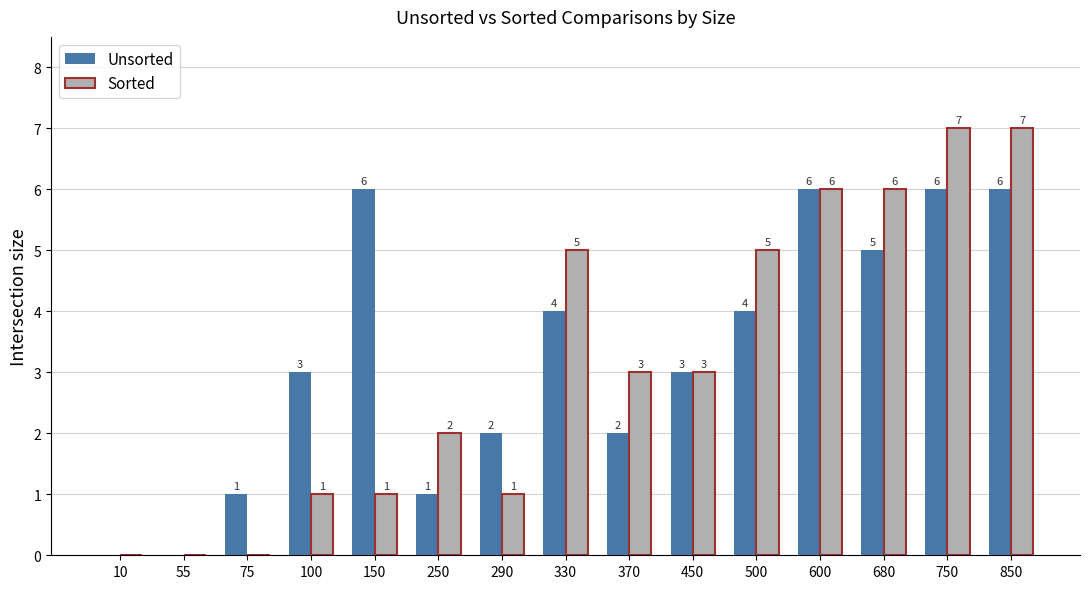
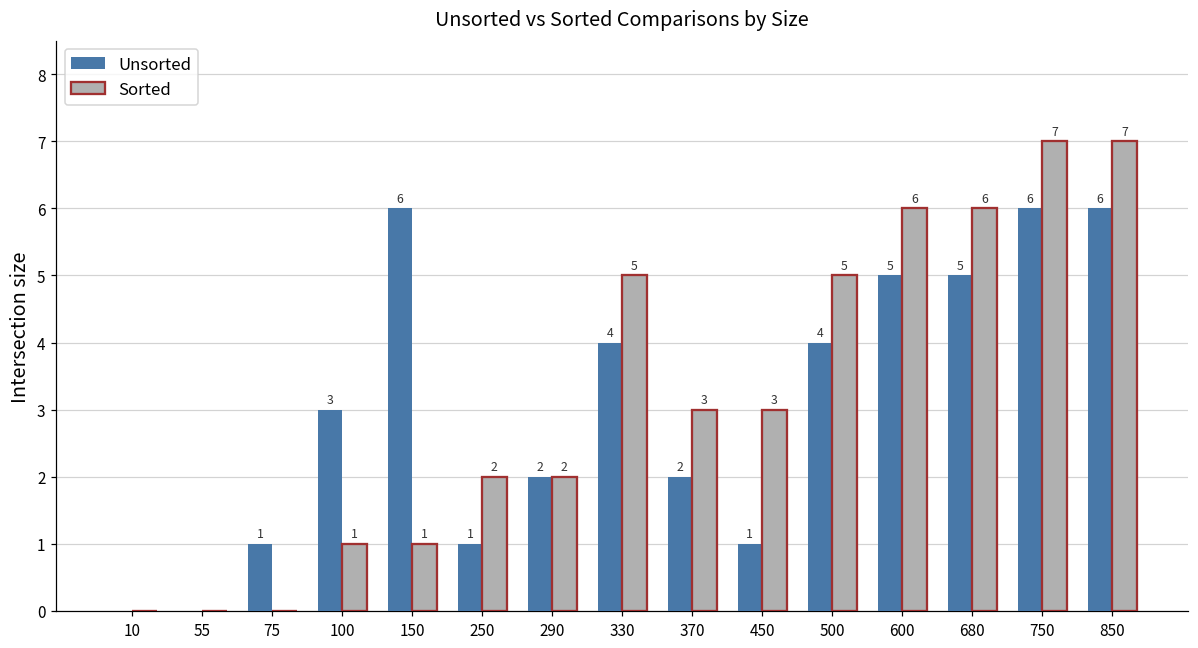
  {
    "Unsorted": {
      "75": 1,
      "100": 3,
      "150": 6,
      "250": 1,
      "290": 2,
      "330": 4,
      "370": 2,
-     "450": 3,
+     "450": 1,
      "500": 4,
-     "600": 6,
+     "600": 5,
      "680": 5,
      "750": 6,
      "850": 6
    },
    "Sorted": {
      "100": 1,
      "150": 1,
      "250": 2,
-     "290": 1,
+     "290": 2,
      "330": 5,
      "370": 3,
      "450": 3,
      "500": 5,
      "600": 6,
      "680": 6,
      "750": 7,
      "850": 7
    }
  }
